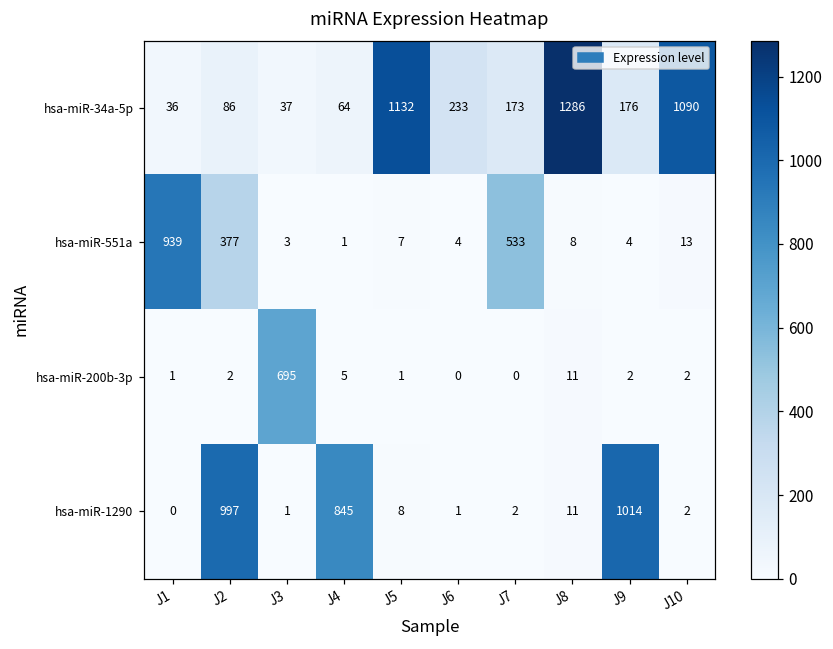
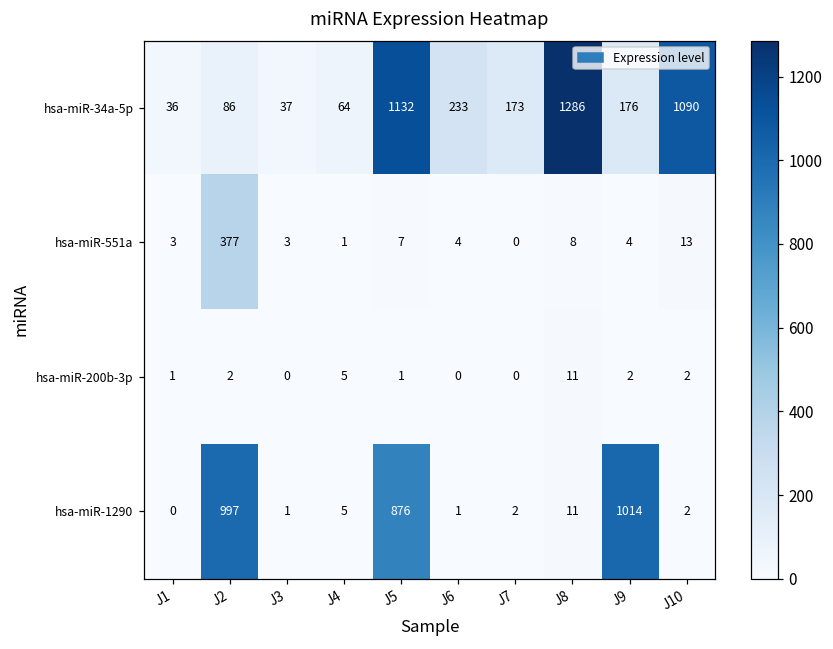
  {
    "hsa-miR-34a-5p": {
      "J1": 36,
      "J2": 86,
      "J3": 37,
      "J4": 64,
      "J5": 1132,
      "J6": 233,
      "J7": 173,
      "J8": 1286,
      "J9": 176,
      "J10": 1090
    },
    "hsa-miR-551a": {
-     "J1": 939,
+     "J1": 3,
      "J2": 377,
      "J3": 3,
      "J4": 1,
      "J5": 7,
      "J6": 4,
-     "J7": 533,
+     "J7": 0,
      "J8": 8,
      "J9": 4,
      "J10": 13
    },
    "hsa-miR-200b-3p": {
      "J1": 1,
      "J2": 2,
-     "J3": 695,
+     "J3": 0,
      "J4": 5,
      "J5": 1,
      "J6": 0,
      "J7": 0,
      "J8": 11,
      "J9": 2,
      "J10": 2
    },
    "hsa-miR-1290": {
      "J1": 0,
      "J2": 997,
      "J3": 1,
-     "J4": 845,
-     "J5": 8,
+     "J4": 5,
+     "J5": 876,
      "J6": 1,
      "J7": 2,
      "J8": 11,
      "J9": 1014,
      "J10": 2
    }
  }
